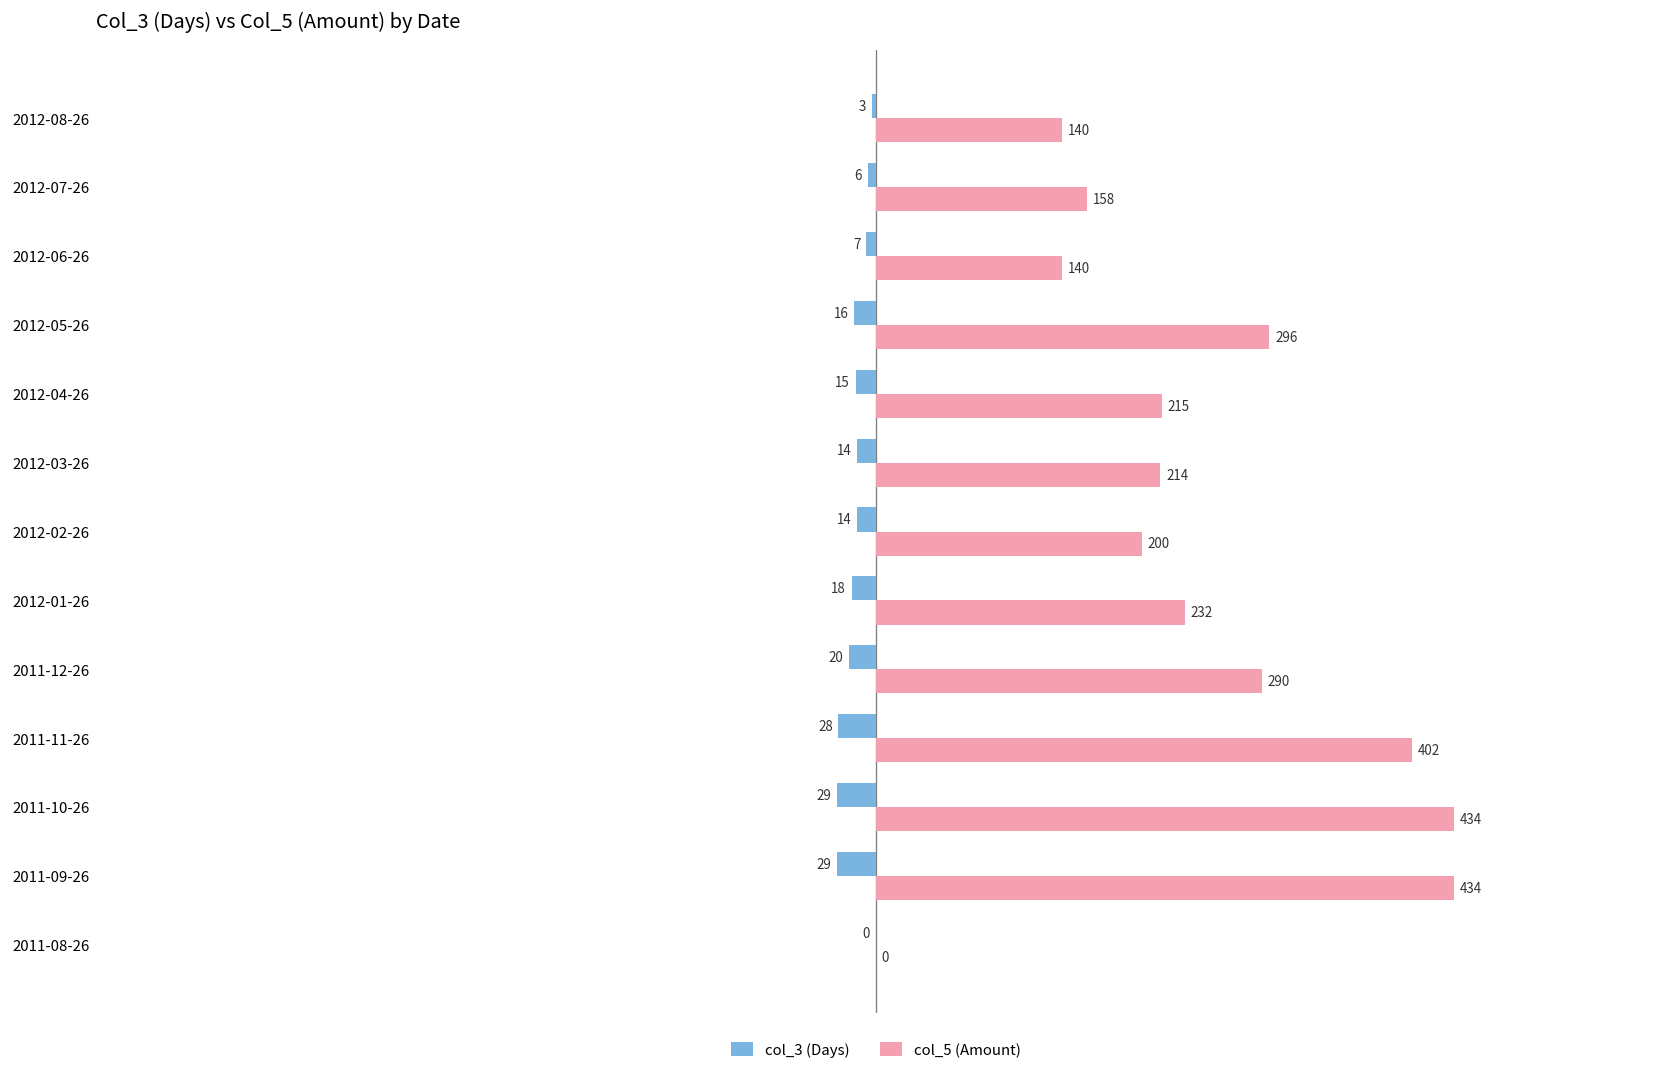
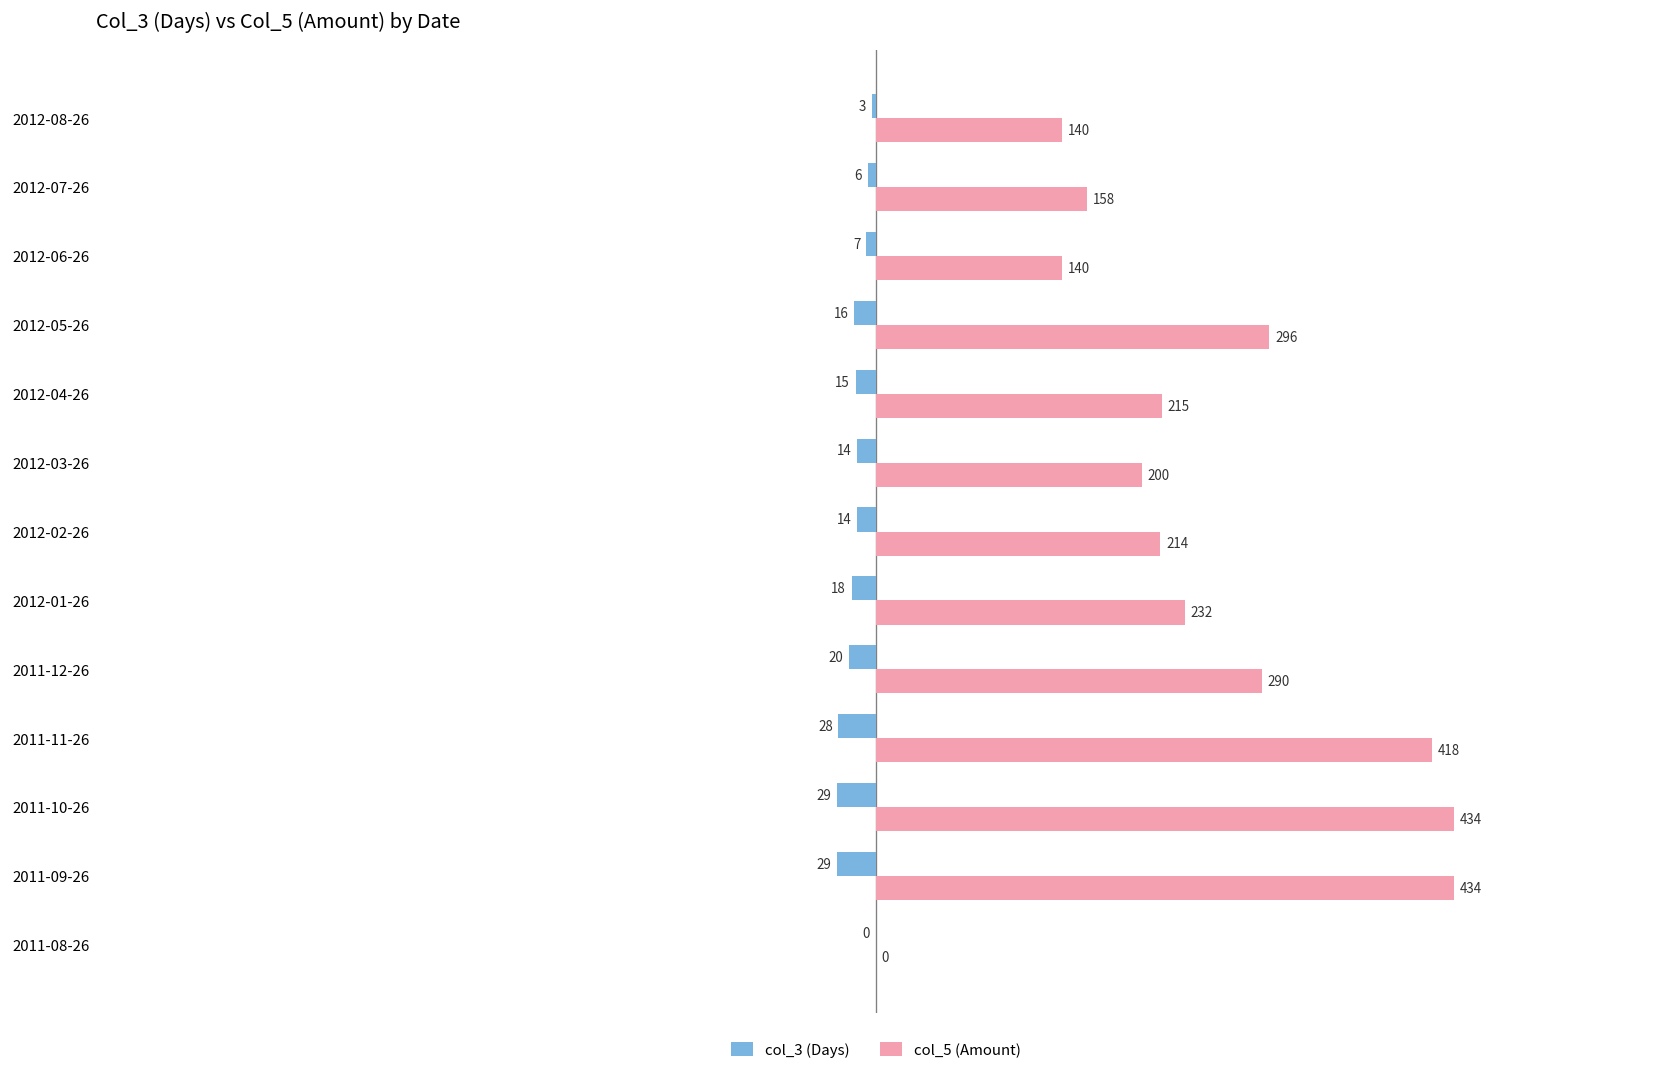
  {
    "col_3 (Days)": {
      "2011-08-26": 0
    },
    "col_5 (Amount)": {
      "2012-08-26": 140,
      "2012-07-26": 158,
      "2012-06-26": 140,
      "2012-05-26": 296,
      "2012-04-26": 215,
-     "2012-03-26": 214,
-     "2012-02-26": 200,
+     "2012-03-26": 200,
+     "2012-02-26": 214,
      "2012-01-26": 232,
      "2011-12-26": 290,
-     "2011-11-26": 402,
+     "2011-11-26": 418,
      "2011-10-26": 434,
      "2011-09-26": 434,
      "2011-08-26": 0
    }
  }
